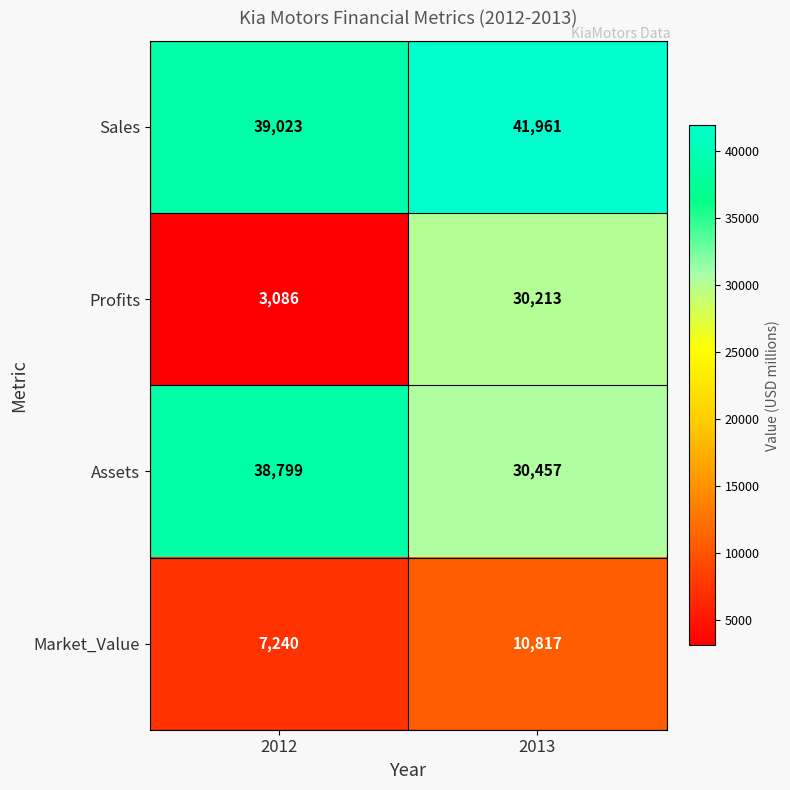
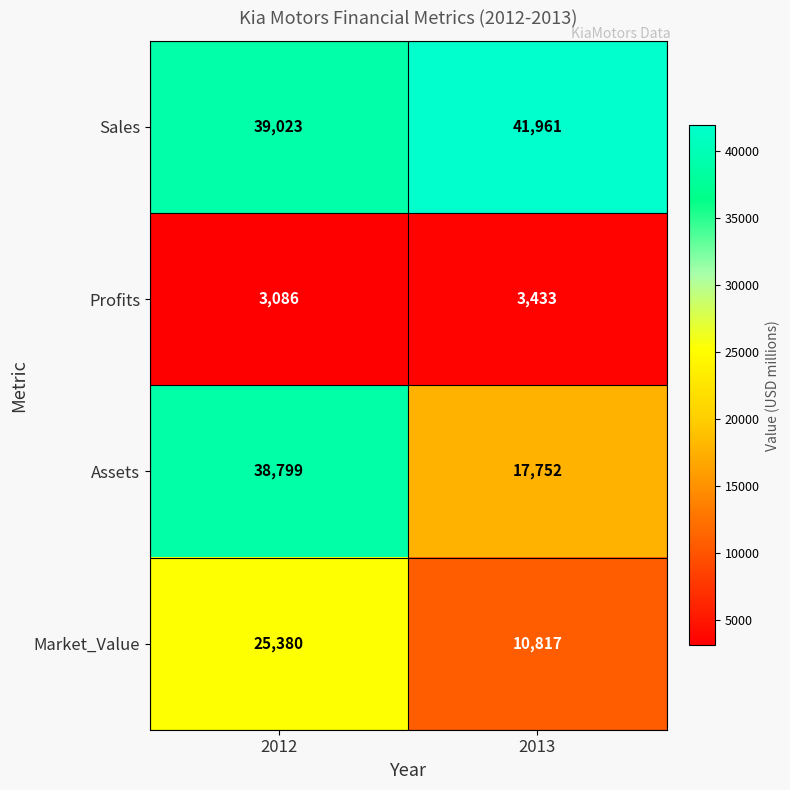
  {
    "Sales": {
      "2012": "39,023",
      "2013": "41,961"
    },
    "Profits": {
      "2012": "3,086",
-     "2013": "30,213"
+     "2013": "3,433"
    },
    "Assets": {
      "2012": "38,799",
-     "2013": "30,457"
+     "2013": "17,752"
    },
    "Market_Value": {
-     "2012": "7,240",
+     "2012": "25,380",
      "2013": "10,817"
    }
  }
